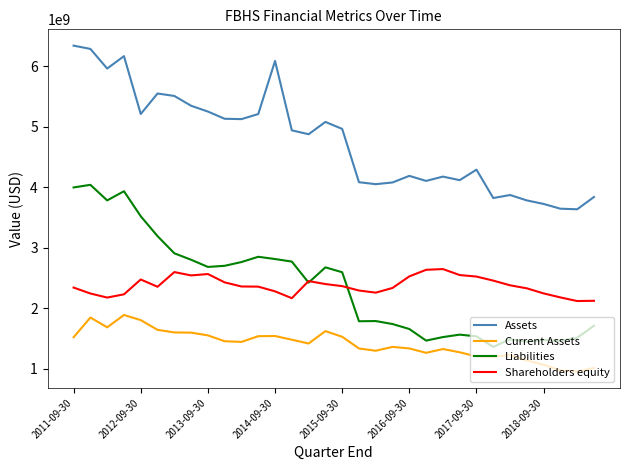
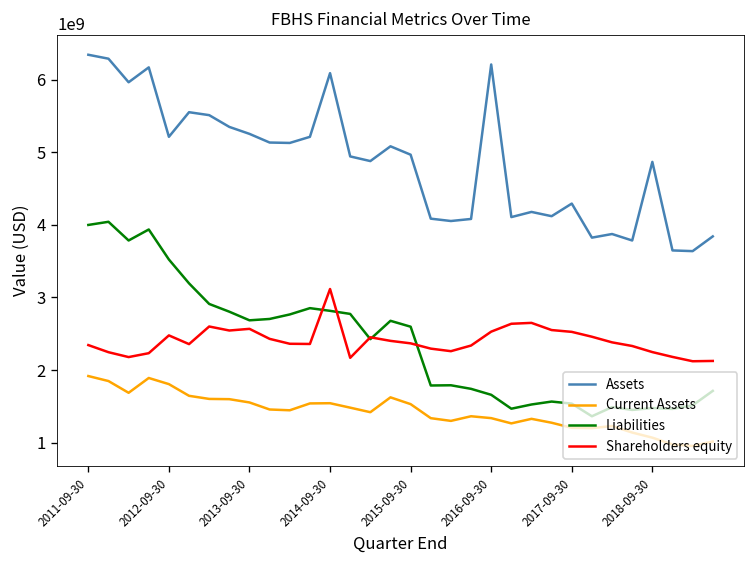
  {
    "Assets": {
      "2011-09-30": 6300000000,
      "2012-09-30": 5200000000,
      "2013-09-30": 5300000000,
      "2014-09-30": 6100000000,
      "2015-09-30": 5000000000,
-     "2016-09-30": 4200000000,
+     "2016-09-30": 6200000000,
      "2017-09-30": 4300000000,
-     "2018-09-30": 3700000000
+     "2018-09-30": 4900000000
    },
    "Current Assets": {
-     "2011-09-30": 1500000000,
+     "2011-09-30": 1900000000,
      "2012-09-30": 1800000000,
      "2013-09-30": 1600000000,
      "2014-09-30": 1500000000,
      "2015-09-30": 1500000000,
      "2016-09-30": 1300000000
    },
    "Liabilities": {
      "2011-09-30": 4000000000,
      "2012-09-30": 3500000000,
      "2013-09-30": 2700000000,
      "2014-09-30": 2800000000,
      "2015-09-30": 2600000000,
      "2016-09-30": 1700000000
    },
    "Shareholders equity": {
      "2011-09-30": 2300000000,
      "2012-09-30": 2500000000,
      "2013-09-30": 2600000000,
-     "2014-09-30": 2300000000,
+     "2014-09-30": 3100000000,
      "2015-09-30": 2400000000,
      "2016-09-30": 2500000000,
      "2017-09-30": 2500000000,
      "2018-09-30": 2200000000
    }
  }
